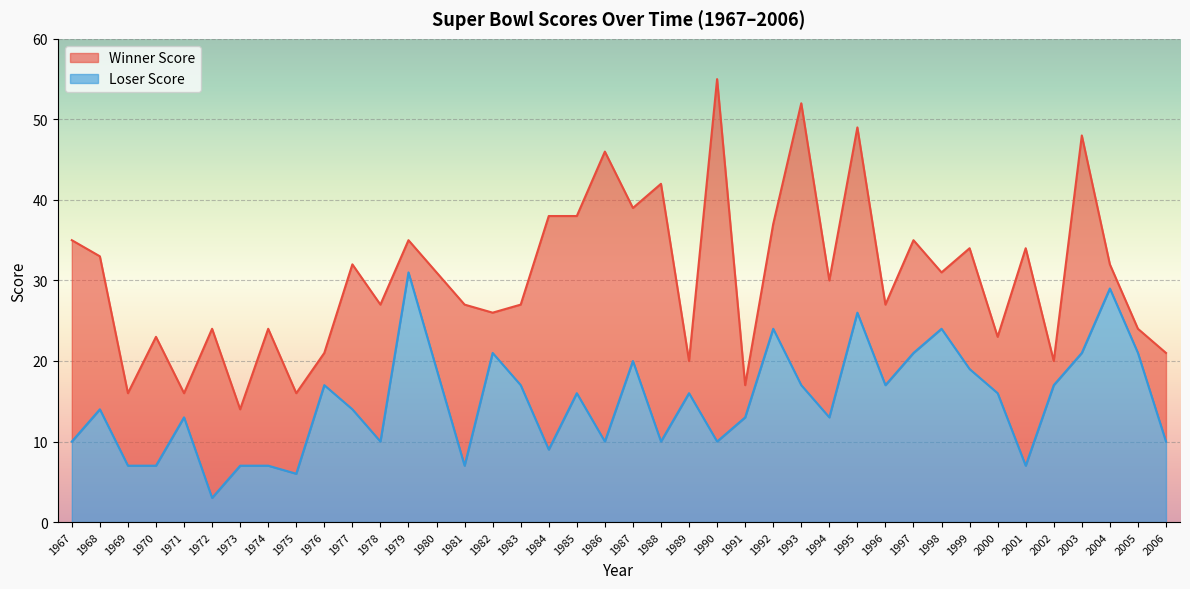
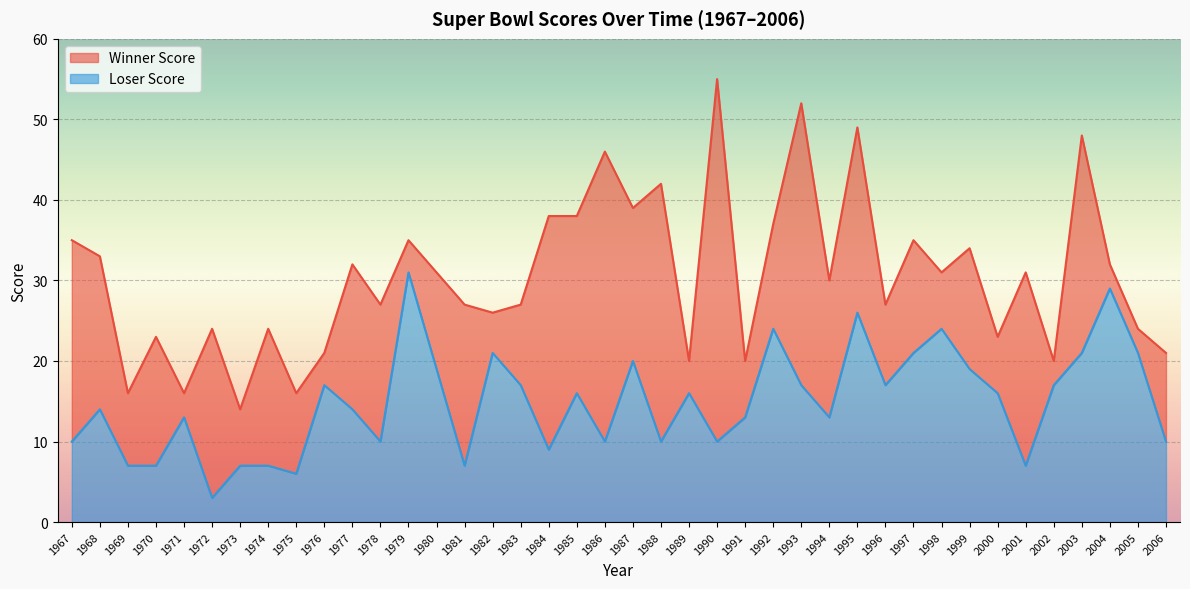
  {
    "Winner Score": {
      "1967": 35,
      "1968": 33,
      "1969": 16,
      "1970": 23,
      "1971": 16,
      "1972": 24,
      "1973": 14,
      "1974": 24,
      "1975": 16,
      "1976": 21,
      "1977": 32,
      "1978": 27,
      "1979": 35,
      "1980": 31,
      "1981": 27,
      "1982": 26,
      "1983": 27,
      "1984": 38,
      "1985": 38,
      "1986": 46,
      "1987": 39,
      "1988": 42,
      "1989": 20,
      "1990": 55,
-     "1991": 17,
+     "1991": 20,
      "1992": 37,
      "1993": 52,
      "1994": 30,
      "1995": 49,
      "1996": 27,
      "1997": 35,
      "1998": 31,
      "1999": 34,
      "2000": 23,
-     "2001": 34,
+     "2001": 31,
      "2002": 20,
      "2003": 48,
      "2004": 32,
      "2005": 24,
      "2006": 21
    },
    "Loser Score": {
      "1967": 10,
      "1968": 14,
      "1969": 7,
      "1970": 7,
      "1971": 13,
      "1972": 3,
      "1973": 7,
      "1974": 7,
      "1975": 6,
      "1976": 17,
      "1977": 14,
      "1978": 10,
      "1979": 31,
      "1980": 19,
      "1981": 7,
      "1982": 21,
      "1983": 17,
      "1984": 9,
      "1985": 16,
      "1986": 10,
      "1987": 20,
      "1988": 10,
      "1989": 16,
      "1990": 10,
      "1991": 13,
      "1992": 24,
      "1993": 17,
      "1994": 13,
      "1995": 26,
      "1996": 17,
      "1997": 21,
      "1998": 24,
      "1999": 19,
      "2000": 16,
      "2001": 7,
      "2002": 17,
      "2003": 21,
      "2004": 29,
      "2005": 21,
      "2006": 10
    }
  }
